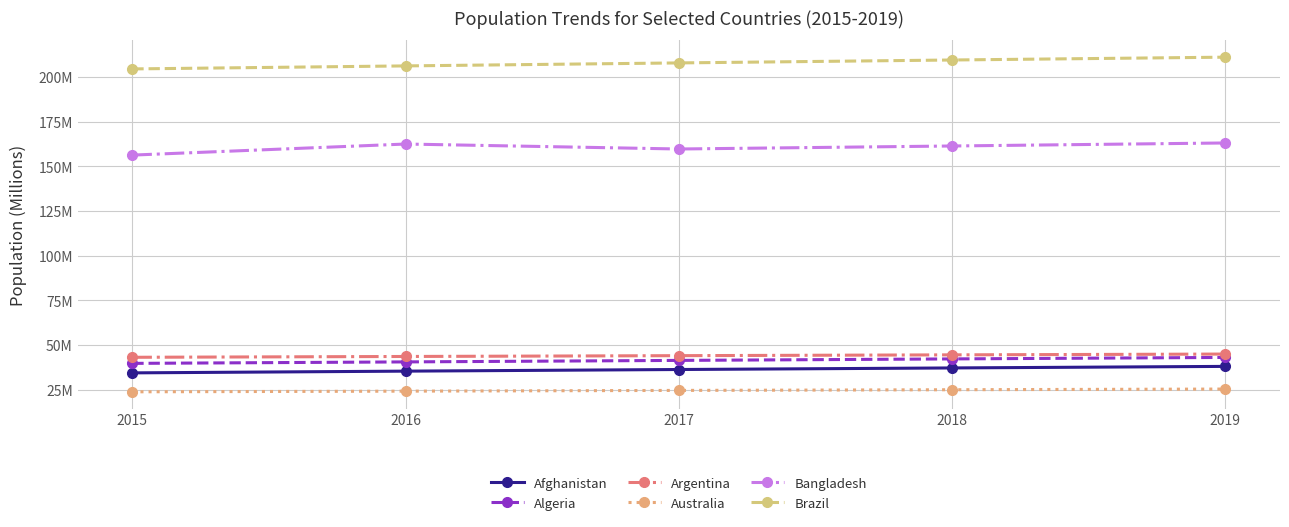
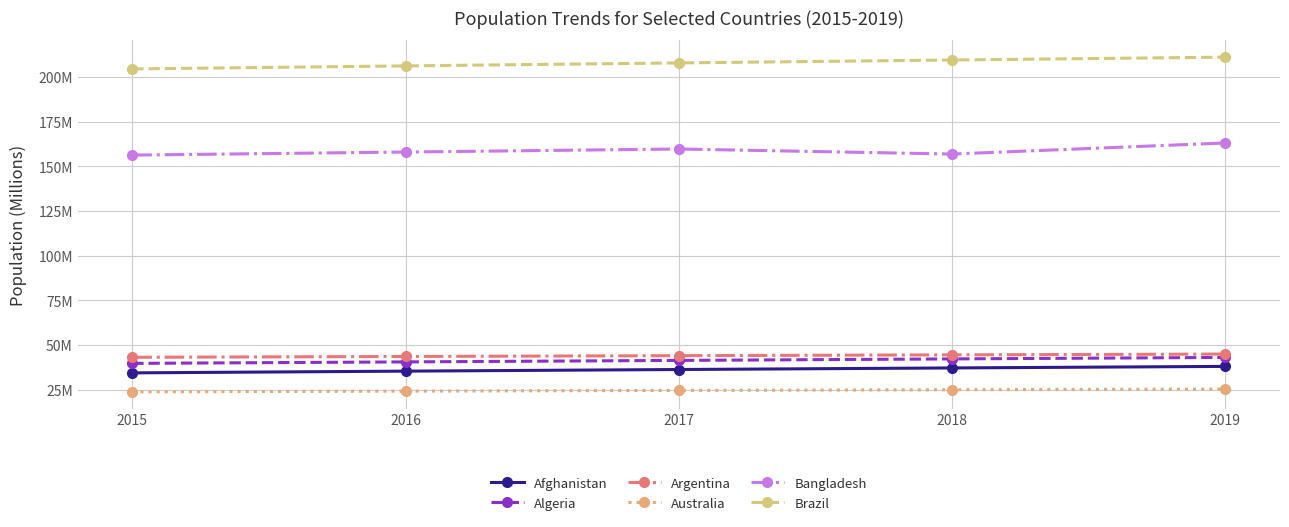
  {
    "Afghanistan": {
      "2015": 34000000,
      "2016": 35000000,
      "2017": 36000000,
      "2018": 37000000,
      "2019": 38000000
    },
    "Algeria": {
      "2015": 40000000,
      "2016": 41000000,
      "2017": 41000000,
      "2018": 42000000,
      "2019": 43000000
    },
    "Bangladesh": {
      "2015": 156000000,
-     "2016": 162000000,
+     "2016": 158000000,
      "2017": 160000000,
-     "2018": 161000000,
+     "2018": 157000000,
      "2019": 163000000
    }
  }
